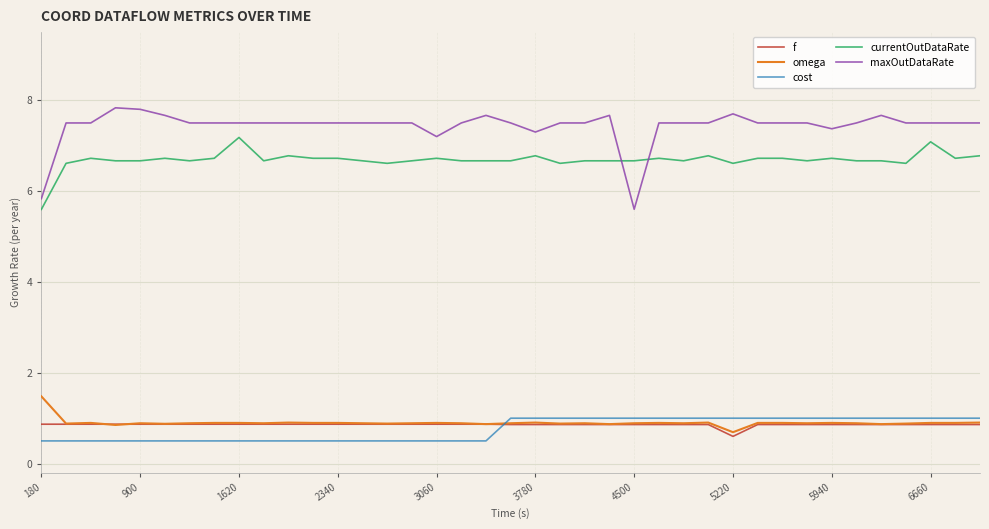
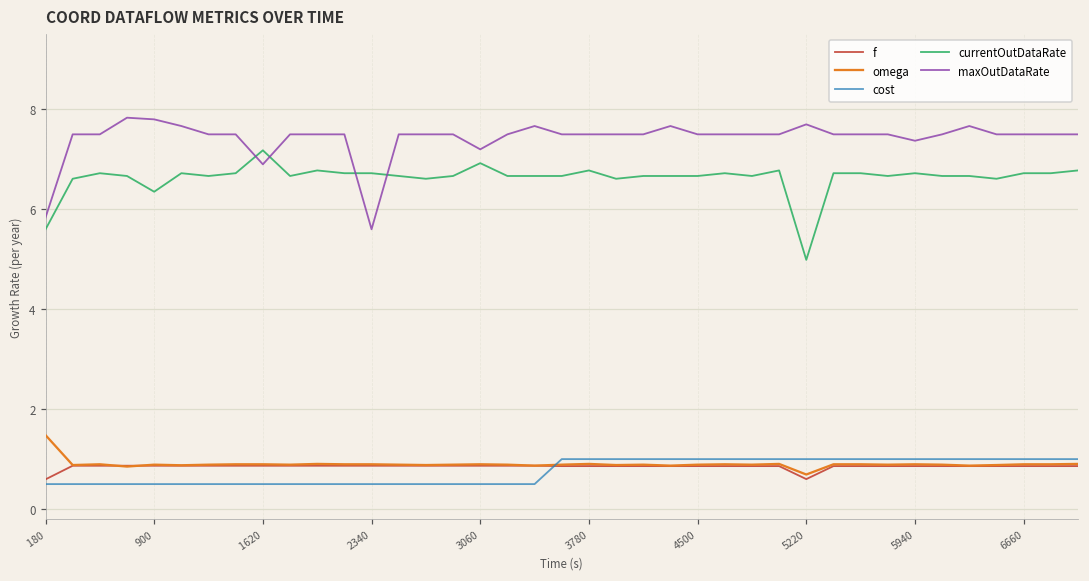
  {
    "f": {
-     "180": 0.9,
+     "180": 0.6,
      "5220": 0.6
    },
    "omega": {
      "180": 1.5,
      "5220": 0.7
    },
    "cost": {
      "180": 0.5,
      "900": 0.5,
      "1620": 0.5,
      "2340": 0.5,
      "3060": 0.5,
      "3780": 1.0,
      "4500": 1.0,
      "5220": 1.0,
      "5940": 1.0,
      "6660": 1.0
    },
    "currentOutDataRate": {
      "180": 5.6,
-     "900": 6.7,
+     "900": 6.4,
      "1620": 7.2,
      "2340": 6.7,
-     "3060": 6.7,
+     "3060": 6.9,
      "3780": 6.8,
      "4500": 6.7,
-     "5220": 6.6,
+     "5220": 5.0,
      "5940": 6.7,
-     "6660": 7.1
+     "6660": 6.7
    },
    "maxOutDataRate": {
      "180": 5.8,
      "900": 7.8,
-     "1620": 7.5,
-     "2340": 7.5,
+     "1620": 6.9,
+     "2340": 5.6,
      "3060": 7.2,
-     "3780": 7.3,
-     "4500": 5.6,
+     "3780": 7.5,
+     "4500": 7.5,
      "5220": 7.7,
      "5940": 7.4,
      "6660": 7.5
    }
  }
